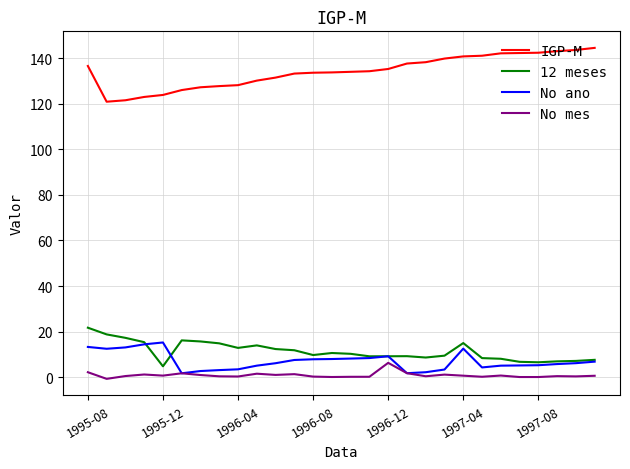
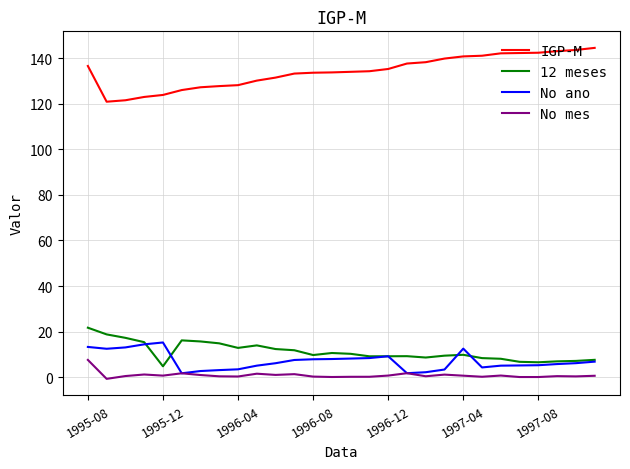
  {
    "IGP-M": {
      "1995-08": 137,
      "1995-12": 124,
      "1996-04": 128,
      "1996-08": 134,
      "1996-12": 135,
      "1997-04": 141,
      "1997-08": 142
    },
    "12 meses": {
      "1995-08": 22,
      "1995-12": 5,
      "1996-04": 13,
      "1996-08": 10,
-     "1997-04": 15,
+     "1997-04": 10,
      "1997-08": 7
    },
    "No ano": {
      "1995-08": 13,
      "1995-12": 15,
      "1996-04": 3,
      "1996-08": 8,
      "1997-04": 13,
      "1997-08": 5
    },
    "No mes": {
-     "1995-08": 2,
+     "1995-08": 8,
      "1995-12": 1,
      "1996-04": 0,
      "1996-08": 0,
-     "1996-12": 6,
+     "1996-12": 1,
      "1997-04": 1,
      "1997-08": 0
    }
  }
